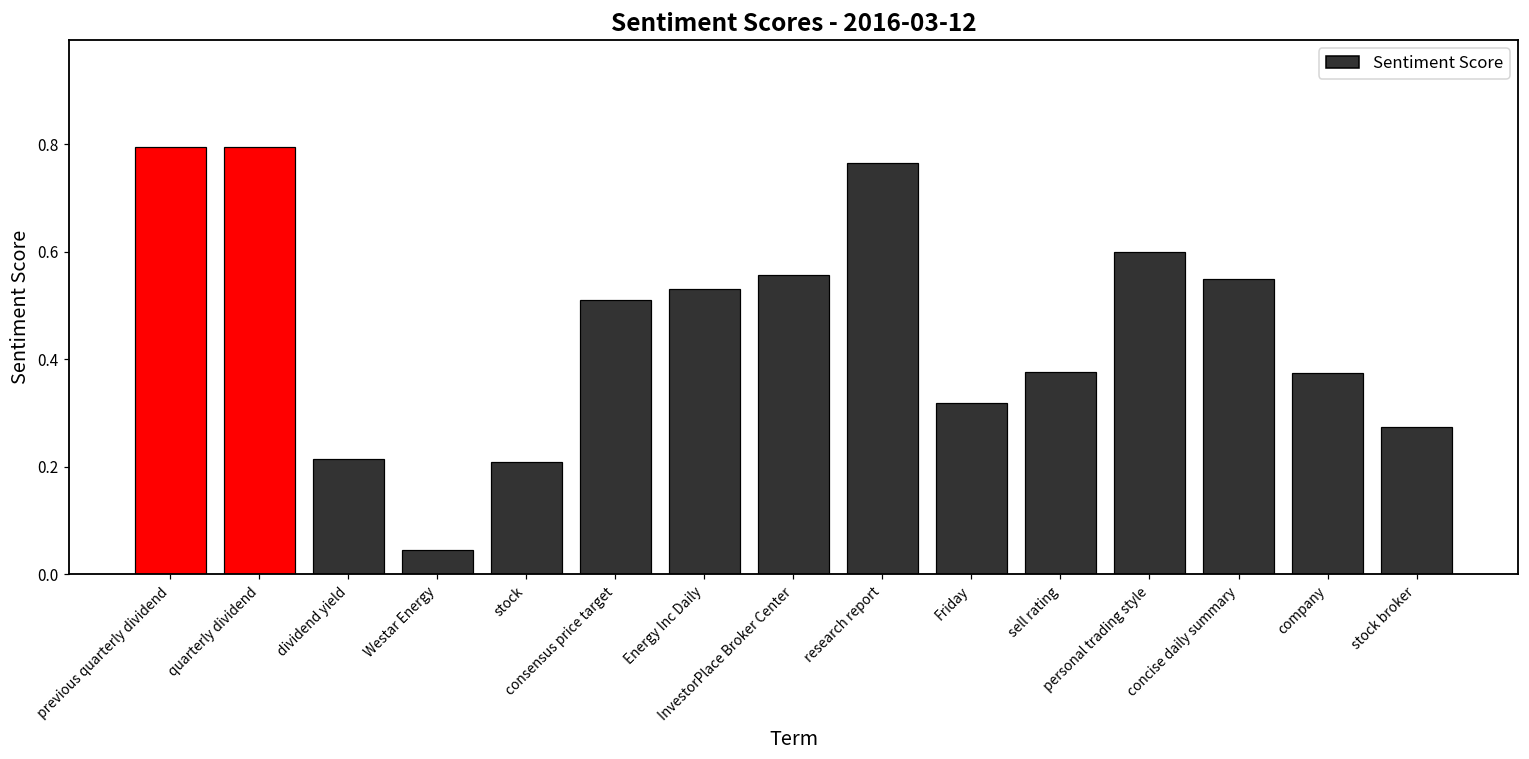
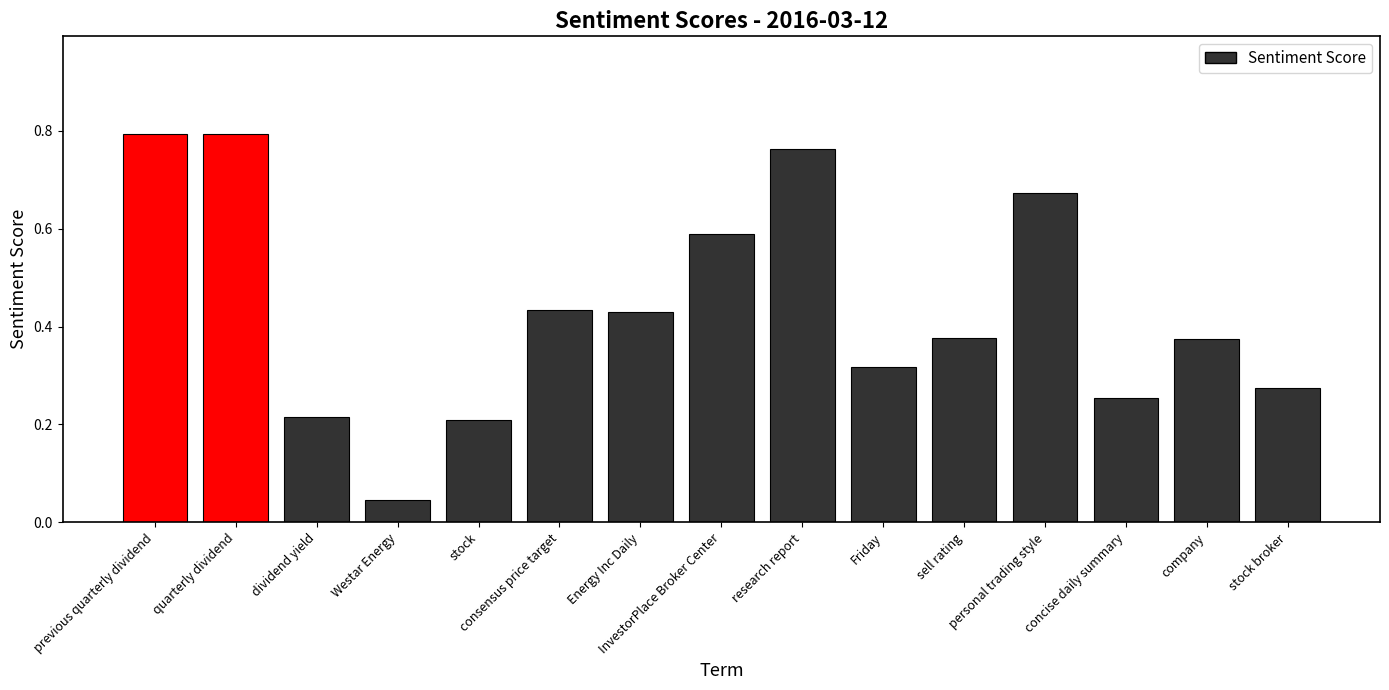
  {
    "previous quarterly dividend": 0.79,
    "quarterly dividend": 0.79,
    "dividend yield": 0.21,
    "Westar Energy": 0.05,
    "stock": 0.21,
-   "consensus price target": 0.51,
-   "Energy Inc Daily": 0.53,
-   "InvestorPlace Broker Center": 0.56,
+   "consensus price target": 0.43,
+   "Energy Inc Daily": 0.43,
+   "InvestorPlace Broker Center": 0.59,
    "research report": 0.76,
    "Friday": 0.32,
    "sell rating": 0.38,
-   "personal trading style": 0.60,
-   "concise daily summary": 0.55,
+   "personal trading style": 0.67,
+   "concise daily summary": 0.25,
    "company": 0.37,
    "stock broker": 0.27
  }
